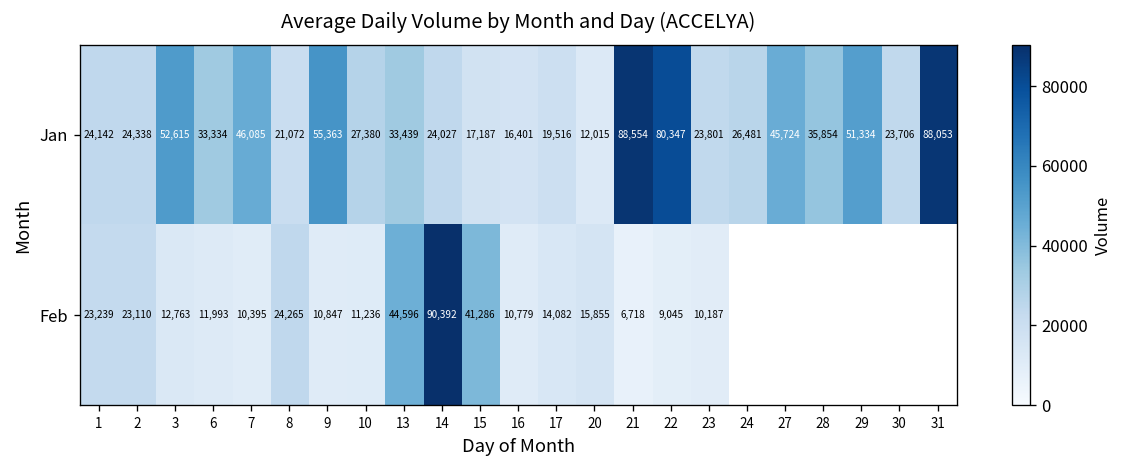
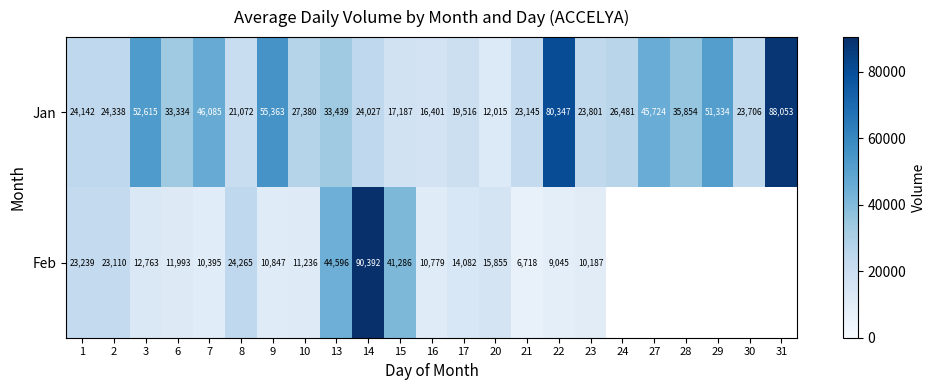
  {
    "Jan": {
      "1": "24,142",
      "2": "24,338",
      "3": "52,615",
      "6": "33,334",
      "7": "46,085",
      "8": "21,072",
      "9": "55,363",
      "10": "27,380",
      "13": "33,439",
      "14": "24,027",
      "15": "17,187",
      "16": "16,401",
      "17": "19,516",
      "20": "12,015",
-     "21": "88,554",
+     "21": "23,145",
      "22": "80,347",
      "23": "23,801",
      "24": "26,481",
      "27": "45,724",
      "28": "35,854",
      "29": "51,334",
      "30": "23,706",
      "31": "88,053"
    },
    "Feb": {
      "1": "23,239",
      "2": "23,110",
      "3": "12,763",
      "6": "11,993",
      "7": "10,395",
      "8": "24,265",
      "9": "10,847",
      "10": "11,236",
      "13": "44,596",
      "14": "90,392",
      "15": "41,286",
      "16": "10,779",
      "17": "14,082",
      "20": "15,855",
      "21": "6,718",
      "22": "9,045",
      "23": "10,187"
    }
  }
